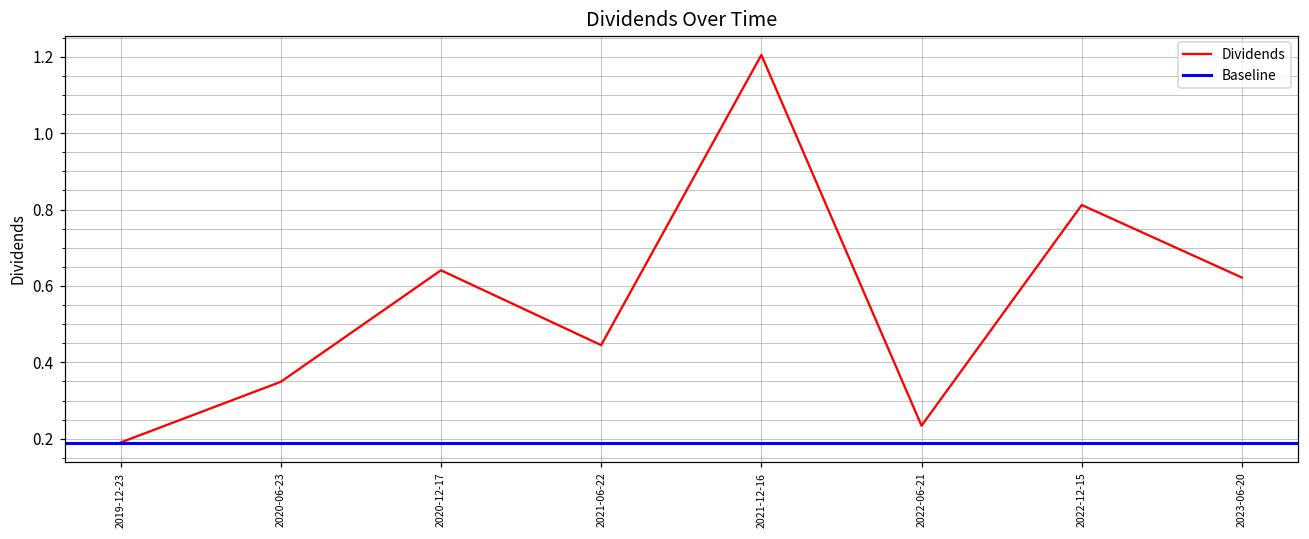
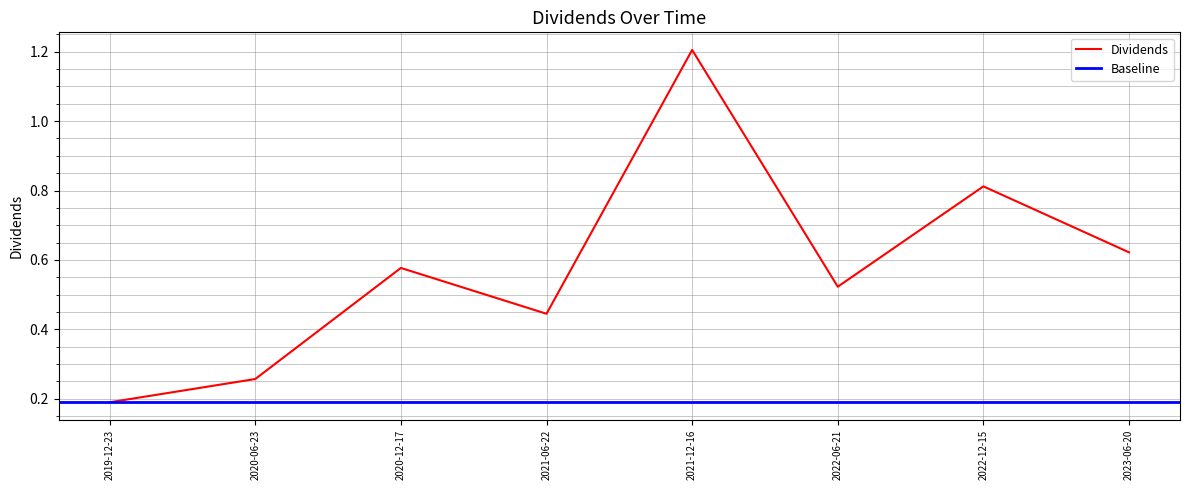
  {
    "2019-12-23": 0.19,
-   "2020-06-23": 0.35,
-   "2020-12-17": 0.64,
+   "2020-06-23": 0.26,
+   "2020-12-17": 0.58,
    "2021-06-22": 0.45,
    "2021-12-16": 1.21,
-   "2022-06-21": 0.23,
+   "2022-06-21": 0.52,
    "2022-12-15": 0.81,
    "2023-06-20": 0.62
  }
